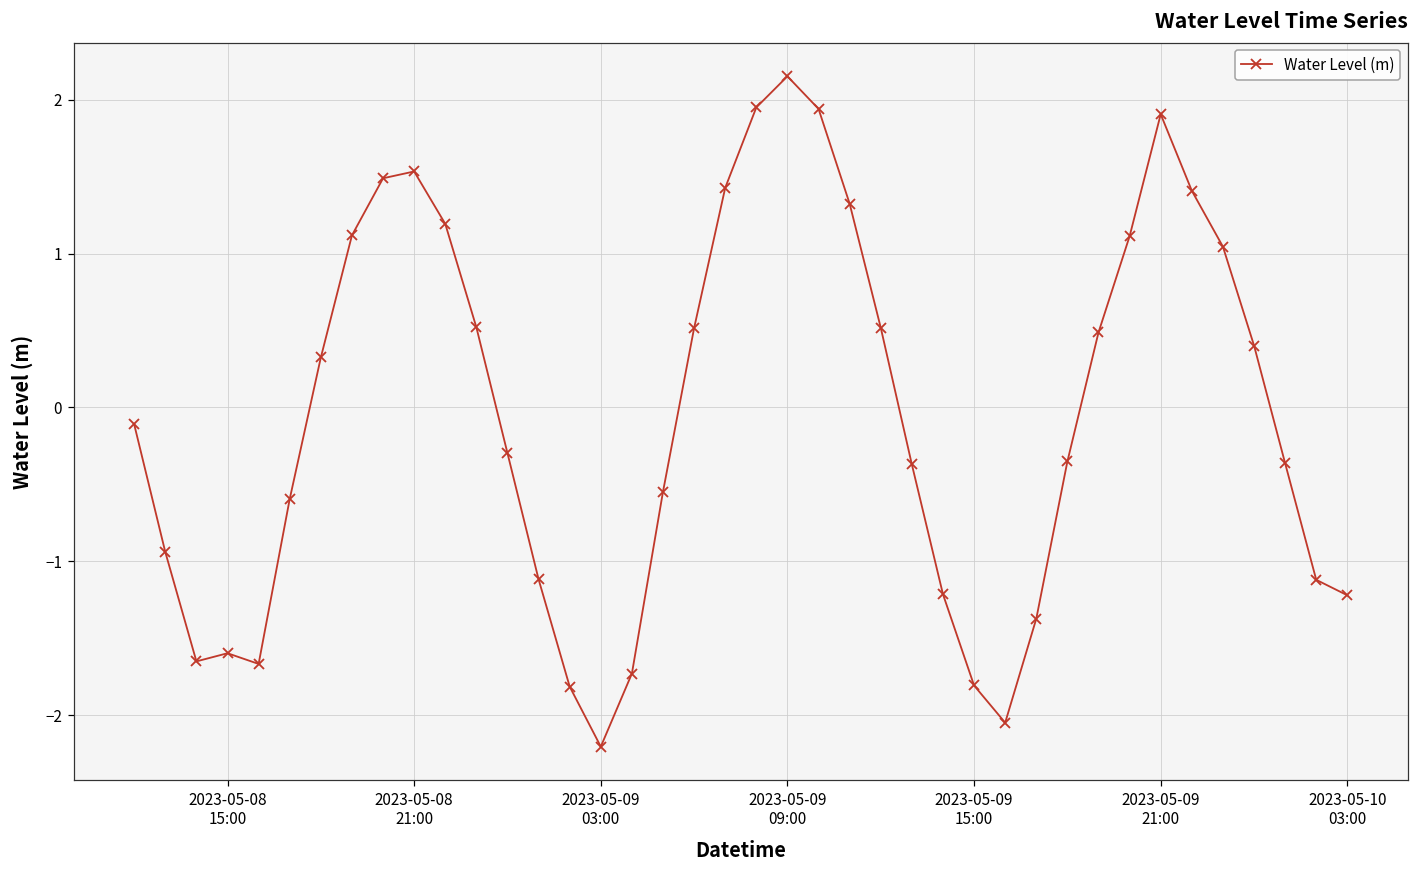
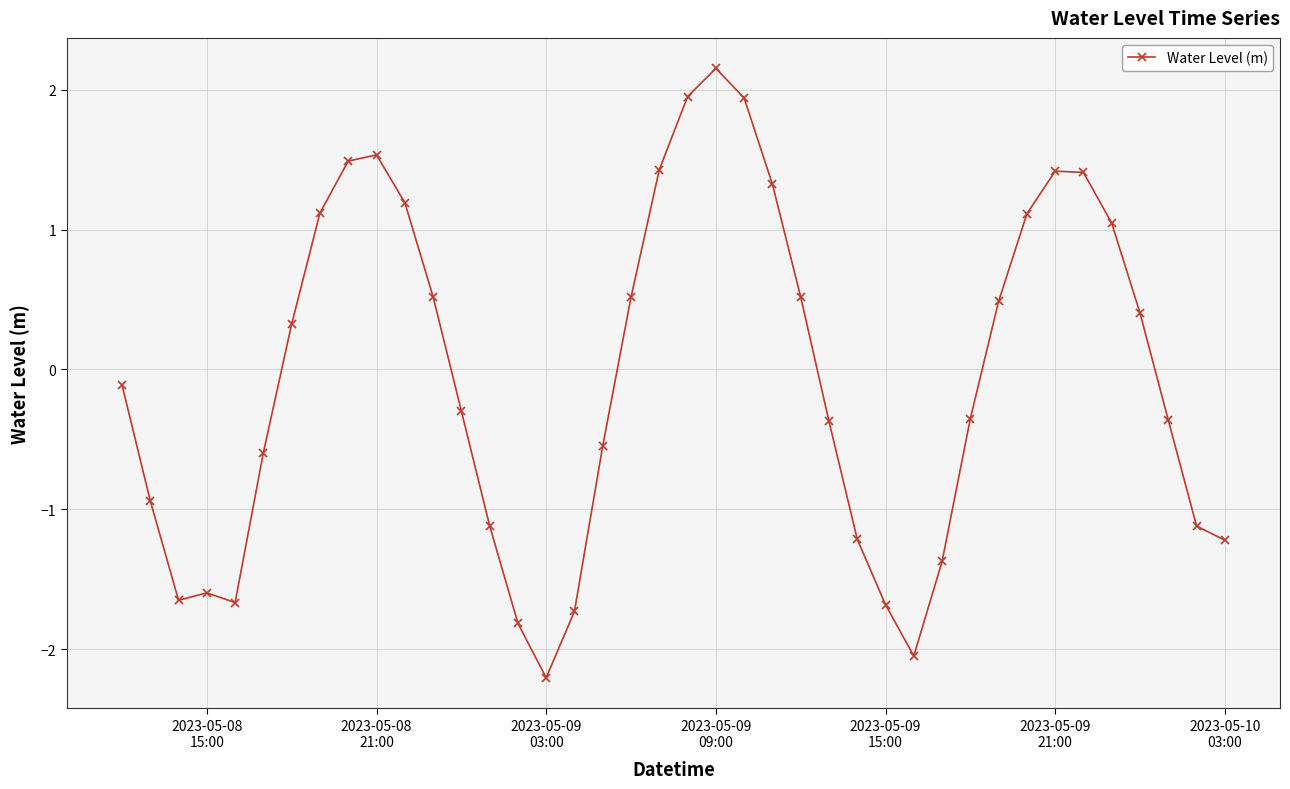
  {
    "2023-05-08 15:00": -1.60,
    "2023-05-08 21:00": 1.53,
    "2023-05-09 03:00": -2.20,
    "2023-05-09 09:00": 2.15,
-   "2023-05-09 15:00": -1.81,
-   "2023-05-09 21:00": 1.91,
+   "2023-05-09 15:00": -1.68,
+   "2023-05-09 21:00": 1.42,
    "2023-05-10 03:00": -1.22
  }
